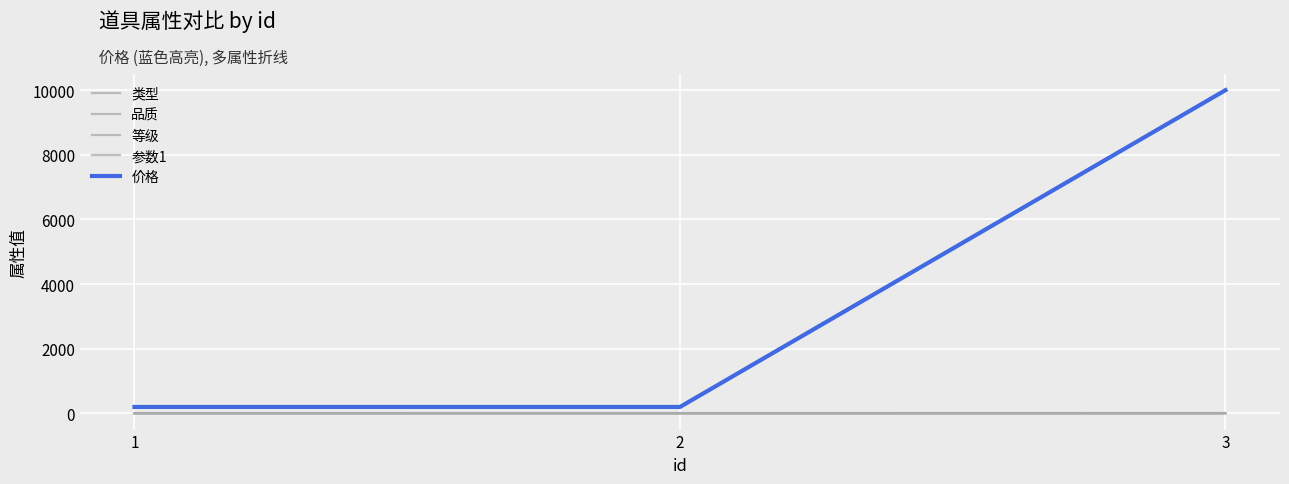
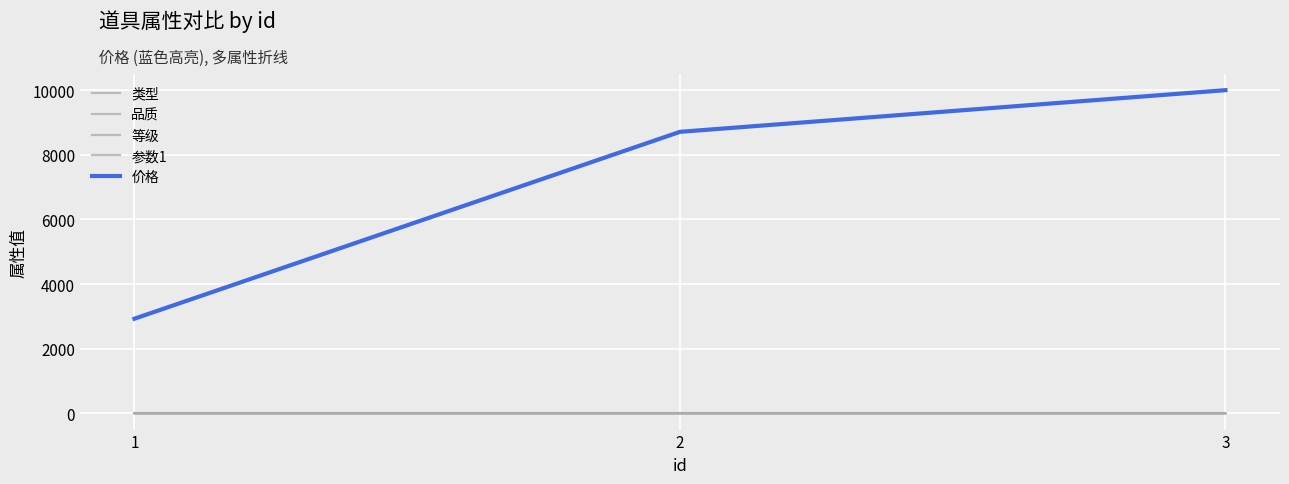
  {
    "参数1": {
      "1": 0,
      "2": 0,
      "3": 0
    },
    "价格": {
-     "1": 200,
-     "2": 200,
+     "1": 2900,
+     "2": 8700,
      "3": 10000
    }
  }
